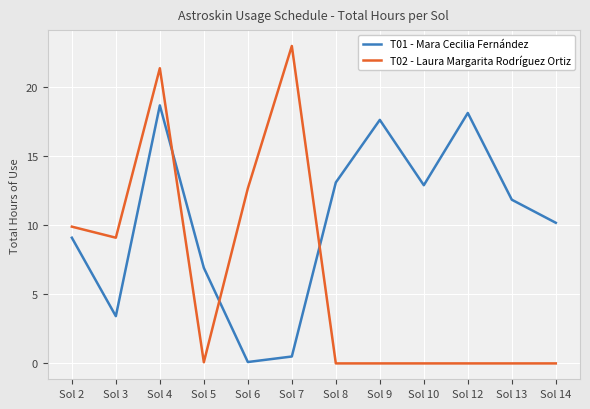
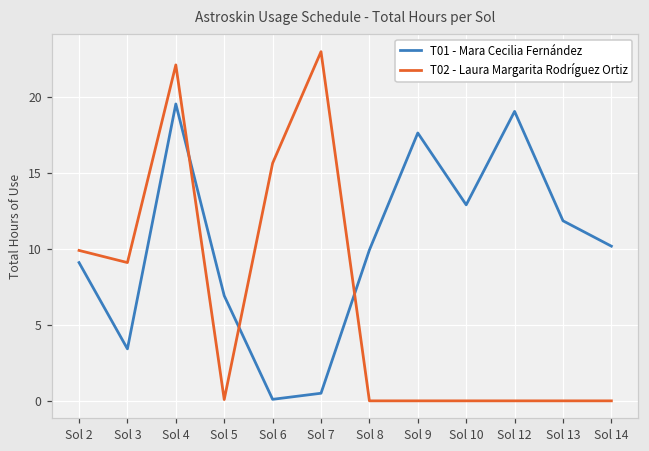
  {
    "T01 - Mara Cecilia Fernández": {
      "Sol 2": 9.1,
      "Sol 3": 3.4,
-     "Sol 4": 18.7,
+     "Sol 4": 19.5,
      "Sol 5": 6.9,
      "Sol 6": 0.1,
      "Sol 7": 0.5,
-     "Sol 8": 13.1,
+     "Sol 8": 9.9,
      "Sol 9": 17.6,
      "Sol 10": 12.9,
-     "Sol 12": 18.1,
+     "Sol 12": 19.1,
      "Sol 13": 11.9,
      "Sol 14": 10.2
    },
    "T02 - Laura Margarita Rodríguez Ortiz": {
      "Sol 2": 9.9,
      "Sol 3": 9.1,
-     "Sol 4": 21.4,
+     "Sol 4": 22.1,
      "Sol 5": 0.1,
-     "Sol 6": 12.7,
+     "Sol 6": 15.6,
      "Sol 7": 23.0,
      "Sol 8": 0.0,
      "Sol 9": 0.0,
      "Sol 10": 0.0,
      "Sol 12": 0.0,
      "Sol 13": 0.0,
      "Sol 14": 0.0
    }
  }
